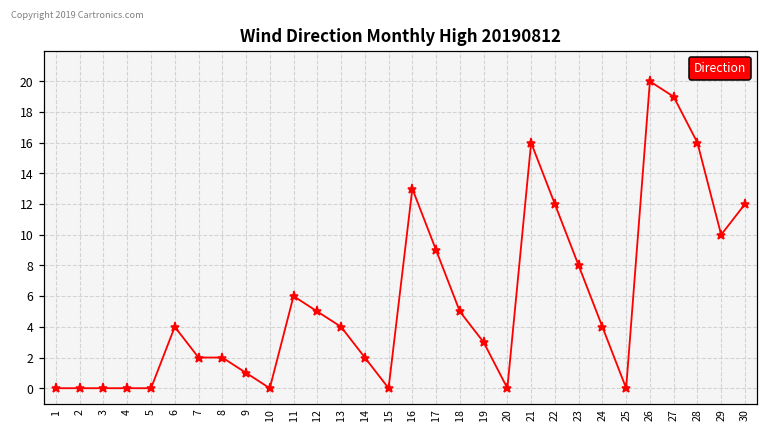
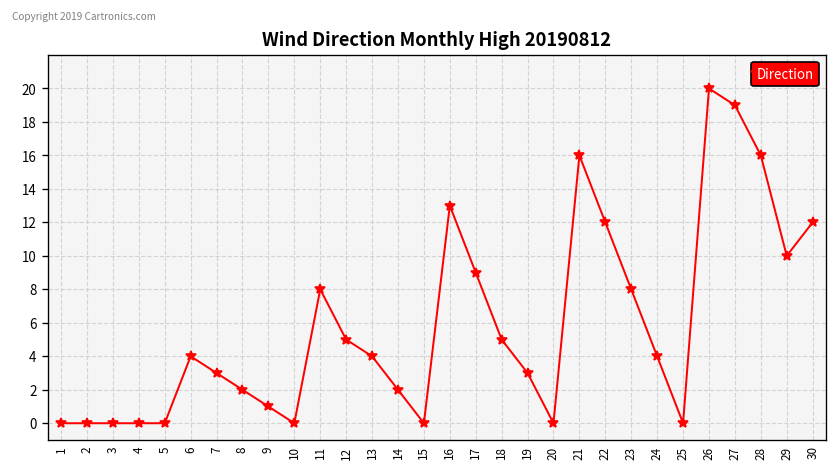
  {
    "1": 0,
    "2": 0,
    "3": 0,
    "4": 0,
    "5": 0,
    "6": 4,
-   "7": 2,
+   "7": 3,
    "8": 2,
    "9": 1,
    "10": 0,
-   "11": 6,
+   "11": 8,
    "12": 5,
    "13": 4,
    "14": 2,
    "15": 0,
    "16": 13,
    "17": 9,
    "18": 5,
    "19": 3,
    "20": 0,
    "21": 16,
    "22": 12,
    "23": 8,
    "24": 4,
    "25": 0,
    "26": 20,
    "27": 19,
    "28": 16,
    "29": 10,
    "30": 12
  }
